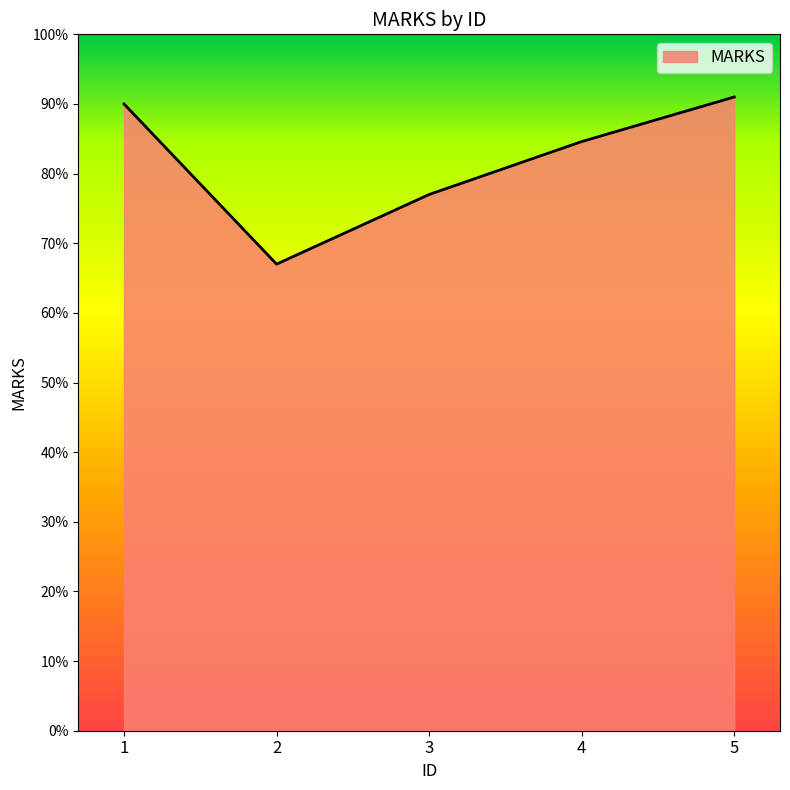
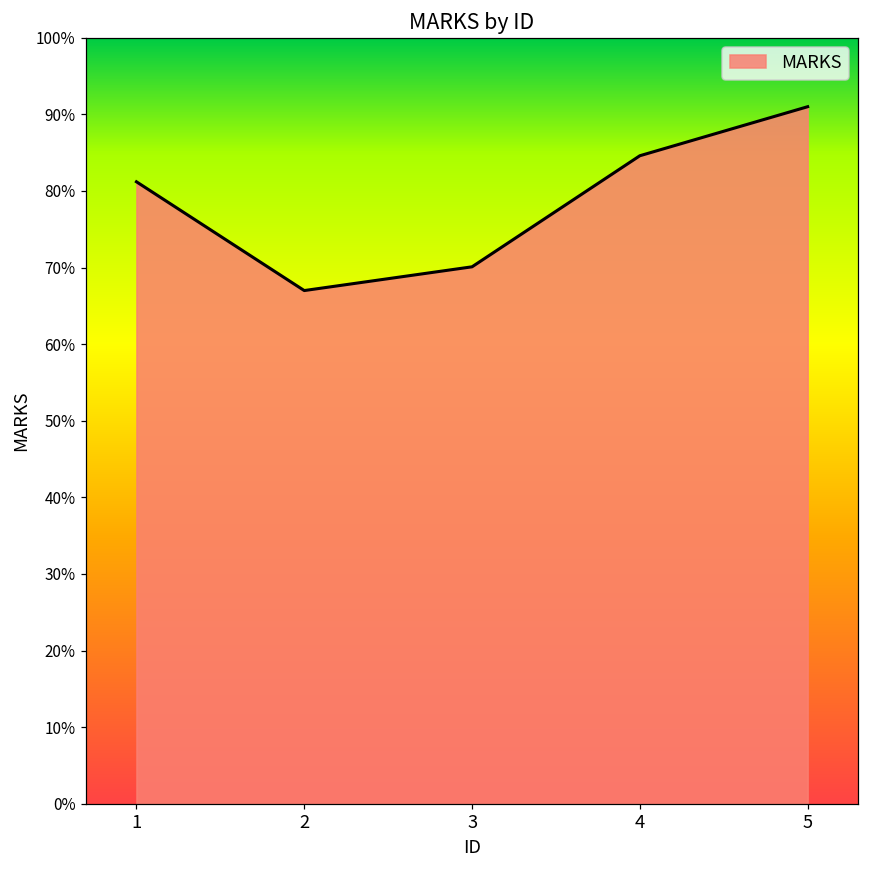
  {
-   "1": "90%",
+   "1": "81%",
    "2": "67%",
-   "3": "77%",
+   "3": "70%",
    "4": "85%",
    "5": "91%"
  }
